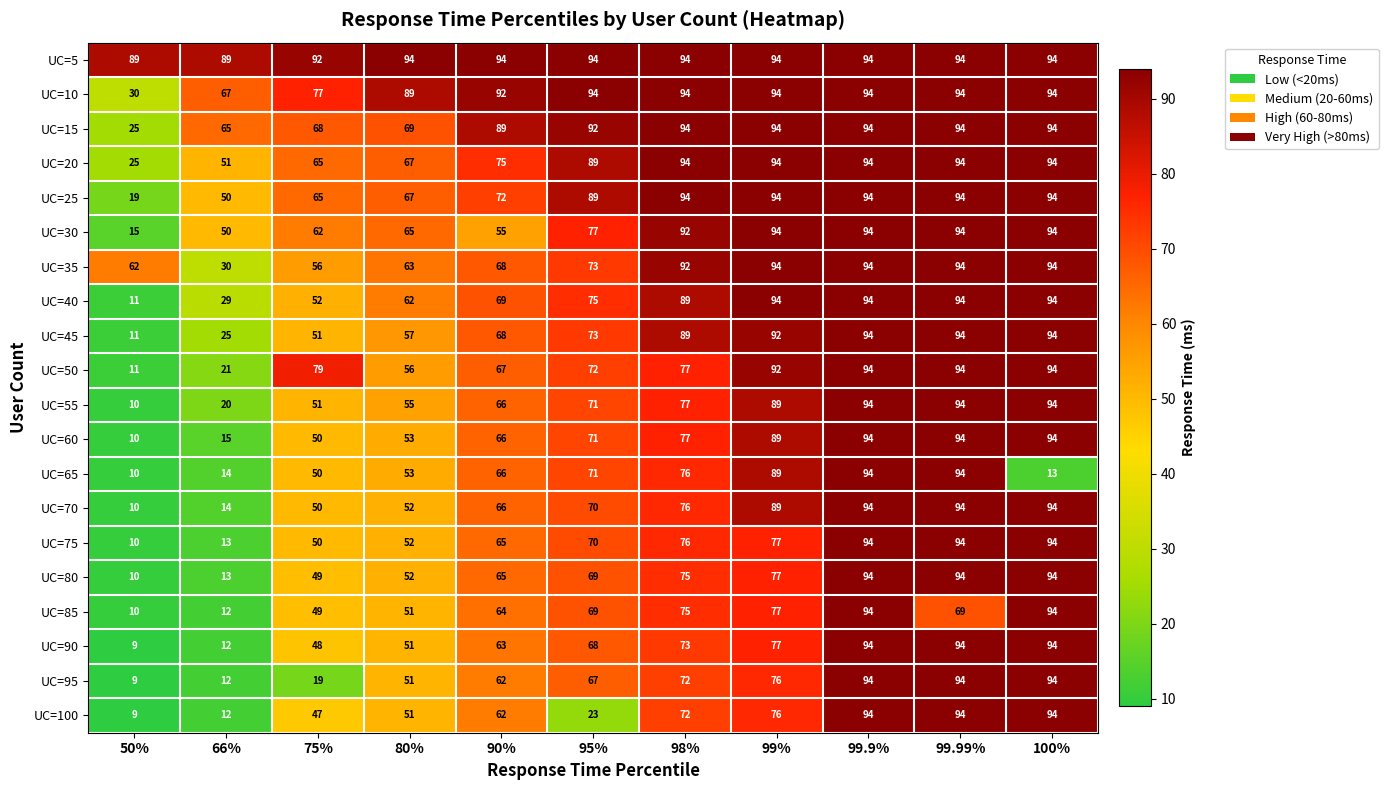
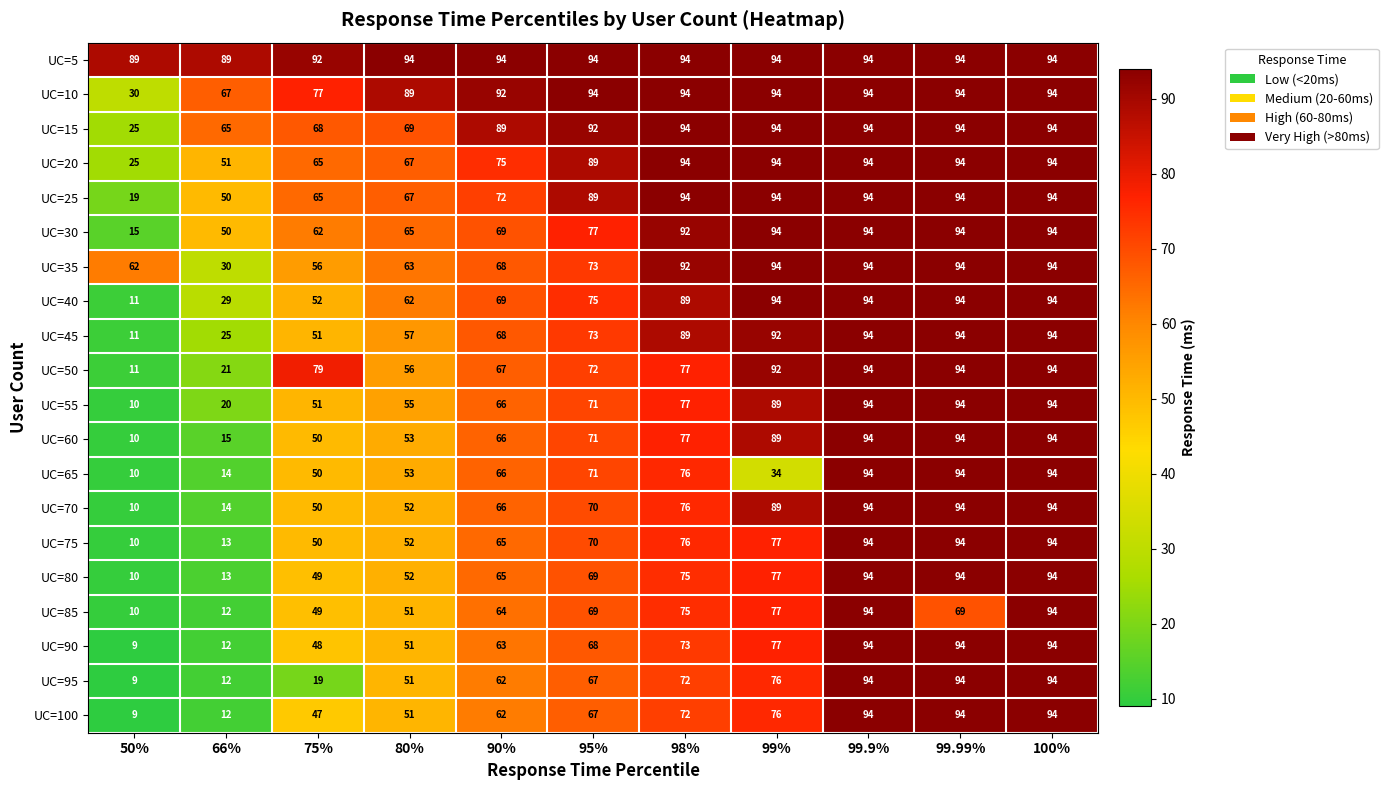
  {
    "UC=30": {
      "50%": 15,
      "66%": 50,
      "75%": 62,
      "80%": 65,
-     "90%": 55,
+     "90%": 69,
      "95%": 77,
      "98%": 92,
      "99%": 94,
      "99.9%": 94,
      "99.99%": 94,
      "100%": 94
    },
    "UC=65": {
      "50%": 10,
      "66%": 14,
      "75%": 50,
      "80%": 53,
      "90%": 66,
      "95%": 71,
      "98%": 76,
-     "99%": 89,
+     "99%": 34,
      "99.9%": 94,
      "99.99%": 94,
-     "100%": 13
+     "100%": 94
    },
    "UC=100": {
      "50%": 9,
      "66%": 12,
      "75%": 47,
      "80%": 51,
      "90%": 62,
-     "95%": 23,
+     "95%": 67,
      "98%": 72,
      "99%": 76,
      "99.9%": 94,
      "99.99%": 94,
      "100%": 94
    }
  }
